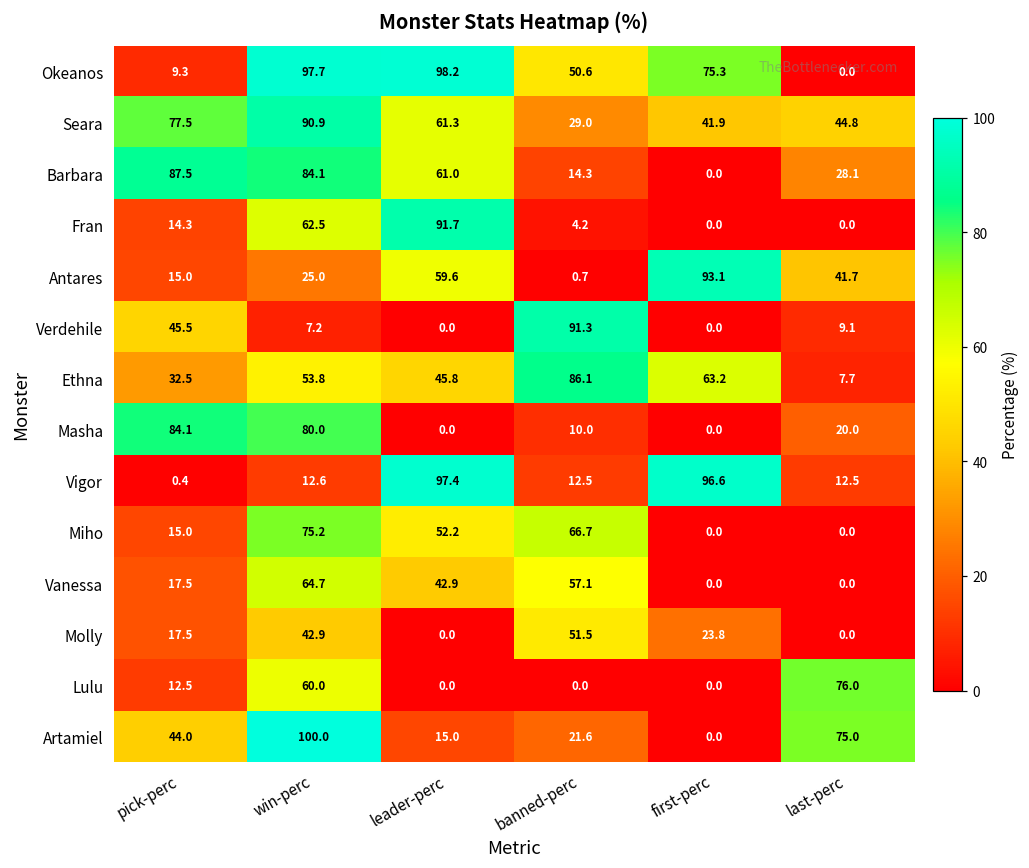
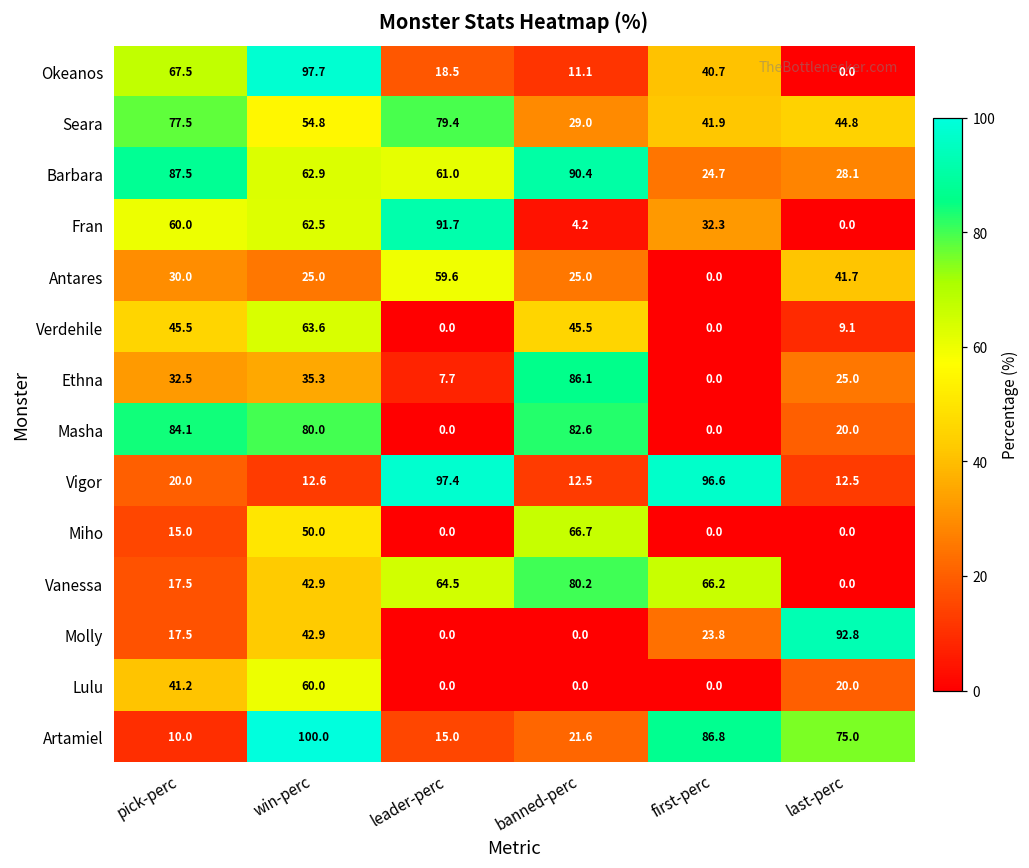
  {
    "Okeanos": {
-     "pick-perc": 9.3,
+     "pick-perc": 67.5,
      "win-perc": 97.7,
-     "leader-perc": 98.2,
-     "banned-perc": 50.6,
-     "first-perc": 75.3
+     "leader-perc": 18.5,
+     "banned-perc": 11.1,
+     "first-perc": 40.7
    },
    "Seara": {
      "pick-perc": 77.5,
-     "win-perc": 90.9,
-     "leader-perc": 61.3,
+     "win-perc": 54.8,
+     "leader-perc": 79.4,
      "banned-perc": 29.0,
      "first-perc": 41.9,
      "last-perc": 44.8
    },
    "Barbara": {
      "pick-perc": 87.5,
-     "win-perc": 84.1,
+     "win-perc": 62.9,
      "leader-perc": 61.0,
-     "banned-perc": 14.3,
-     "first-perc": 0.0,
+     "banned-perc": 90.4,
+     "first-perc": 24.7,
      "last-perc": 28.1
    },
    "Fran": {
-     "pick-perc": 14.3,
+     "pick-perc": 60.0,
      "win-perc": 62.5,
      "leader-perc": 91.7,
      "banned-perc": 4.2,
-     "first-perc": 0.0,
+     "first-perc": 32.3,
      "last-perc": 0.0
    },
    "Antares": {
-     "pick-perc": 15.0,
+     "pick-perc": 30.0,
      "win-perc": 25.0,
      "leader-perc": 59.6,
-     "banned-perc": 0.7,
-     "first-perc": 93.1,
+     "banned-perc": 25.0,
+     "first-perc": 0.0,
      "last-perc": 41.7
    },
    "Verdehile": {
      "pick-perc": 45.5,
-     "win-perc": 7.2,
+     "win-perc": 63.6,
      "leader-perc": 0.0,
-     "banned-perc": 91.3,
+     "banned-perc": 45.5,
      "first-perc": 0.0,
      "last-perc": 9.1
    },
    "Ethna": {
      "pick-perc": 32.5,
-     "win-perc": 53.8,
-     "leader-perc": 45.8,
+     "win-perc": 35.3,
+     "leader-perc": 7.7,
      "banned-perc": 86.1,
-     "first-perc": 63.2,
-     "last-perc": 7.7
+     "first-perc": 0.0,
+     "last-perc": 25.0
    },
    "Masha": {
      "pick-perc": 84.1,
      "win-perc": 80.0,
      "leader-perc": 0.0,
-     "banned-perc": 10.0,
+     "banned-perc": 82.6,
      "first-perc": 0.0,
      "last-perc": 20.0
    },
    "Vigor": {
-     "pick-perc": 0.4,
+     "pick-perc": 20.0,
      "win-perc": 12.6,
      "leader-perc": 97.4,
      "banned-perc": 12.5,
      "first-perc": 96.6,
      "last-perc": 12.5
    },
    "Miho": {
      "pick-perc": 15.0,
-     "win-perc": 75.2,
-     "leader-perc": 52.2,
+     "win-perc": 50.0,
+     "leader-perc": 0.0,
      "banned-perc": 66.7,
      "first-perc": 0.0,
      "last-perc": 0.0
    },
    "Vanessa": {
      "pick-perc": 17.5,
-     "win-perc": 64.7,
-     "leader-perc": 42.9,
-     "banned-perc": 57.1,
-     "first-perc": 0.0,
+     "win-perc": 42.9,
+     "leader-perc": 64.5,
+     "banned-perc": 80.2,
+     "first-perc": 66.2,
      "last-perc": 0.0
    },
    "Molly": {
      "pick-perc": 17.5,
      "win-perc": 42.9,
      "leader-perc": 0.0,
-     "banned-perc": 51.5,
+     "banned-perc": 0.0,
      "first-perc": 23.8,
-     "last-perc": 0.0
+     "last-perc": 92.8
    },
    "Lulu": {
-     "pick-perc": 12.5,
+     "pick-perc": 41.2,
      "win-perc": 60.0,
      "leader-perc": 0.0,
      "banned-perc": 0.0,
      "first-perc": 0.0,
-     "last-perc": 76.0
+     "last-perc": 20.0
    },
    "Artamiel": {
-     "pick-perc": 44.0,
+     "pick-perc": 10.0,
      "win-perc": 100.0,
      "leader-perc": 15.0,
      "banned-perc": 21.6,
-     "first-perc": 0.0,
+     "first-perc": 86.8,
      "last-perc": 75.0
    }
  }
